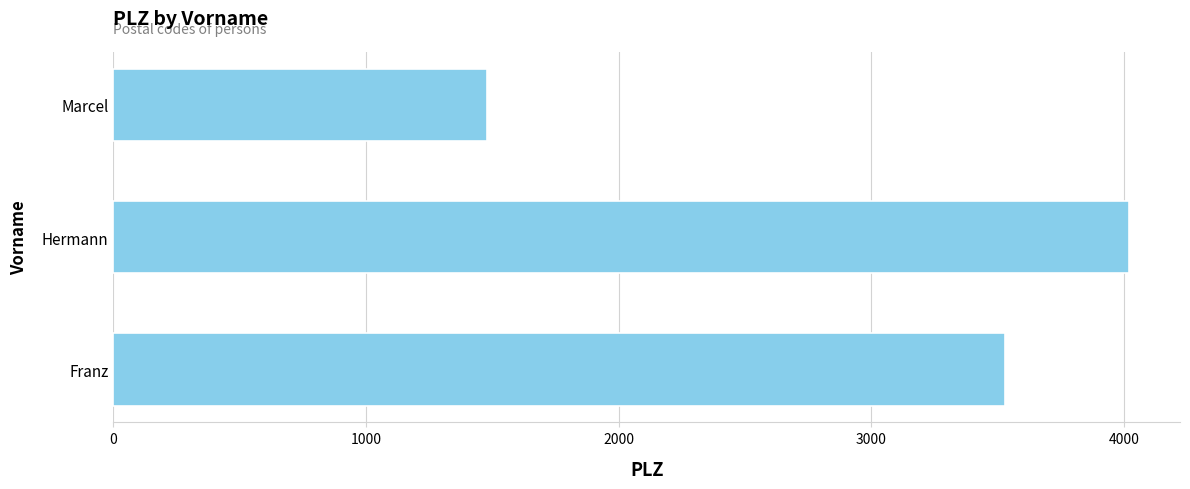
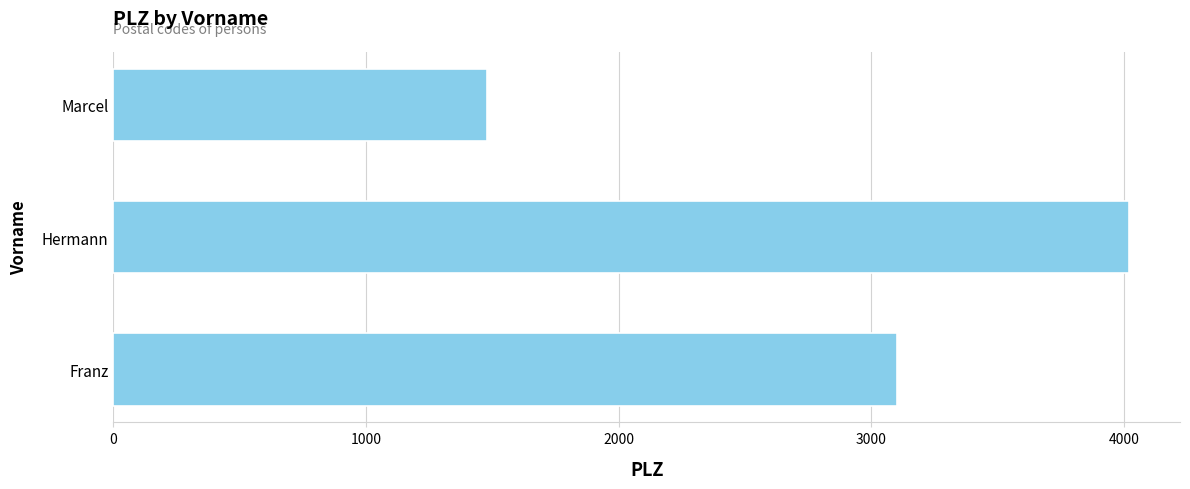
  {
    "Marcel": 1480,
    "Hermann": 4020,
-   "Franz": 3530
+   "Franz": 3100
  }
